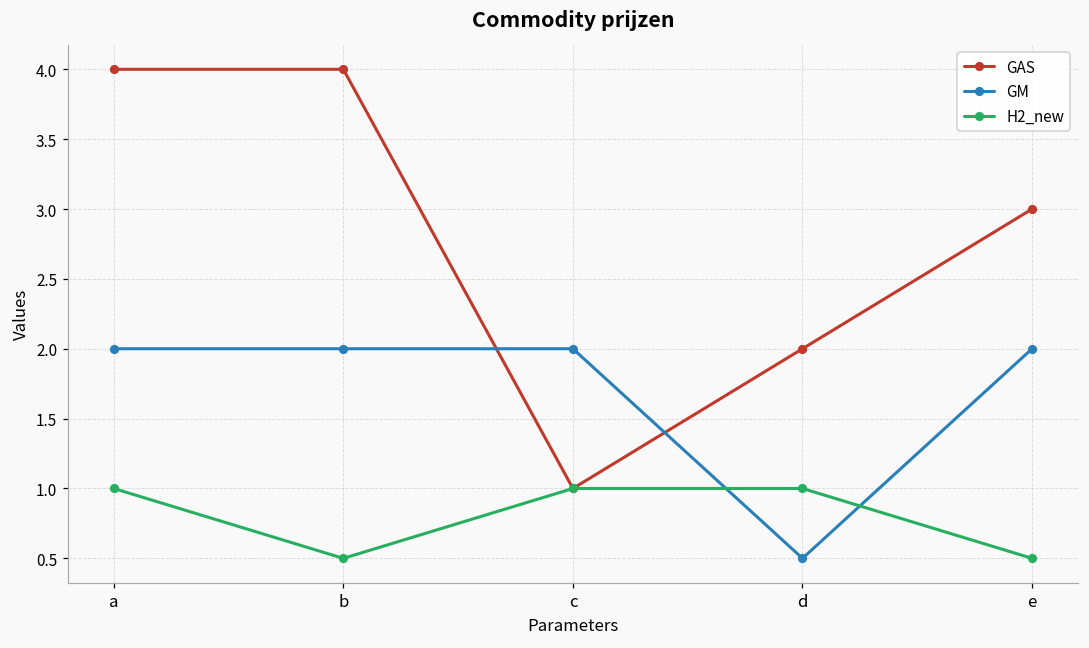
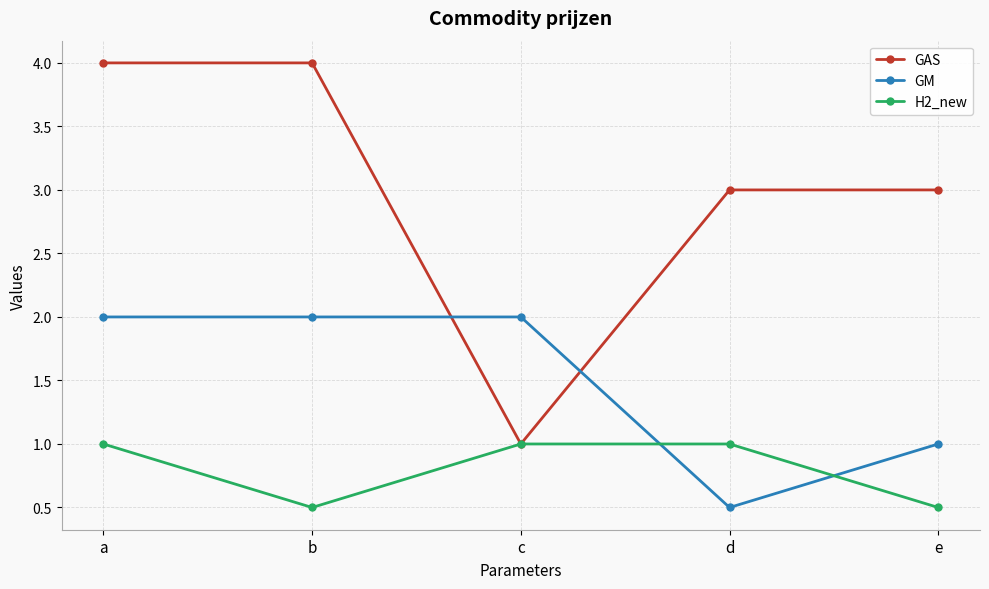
  {
    "GAS": {
      "a": 4,
      "b": 4,
-     "d": 2,
+     "d": 3,
      "e": 3
    },
    "GM": {
      "a": 2,
      "b": 2,
      "c": 2,
      "d": 0.50,
-     "e": 2
+     "e": 1
    },
    "H2_new": {
      "a": 1,
      "b": 0.50,
      "d": 1,
      "e": 0.50
    }
  }
